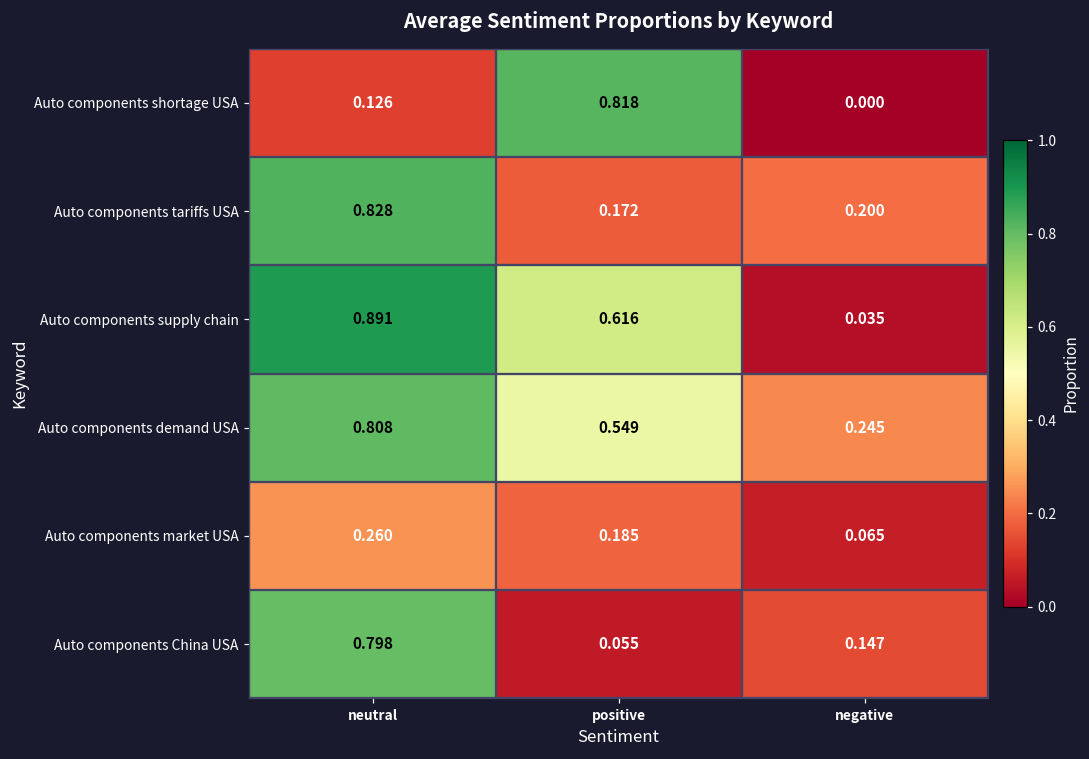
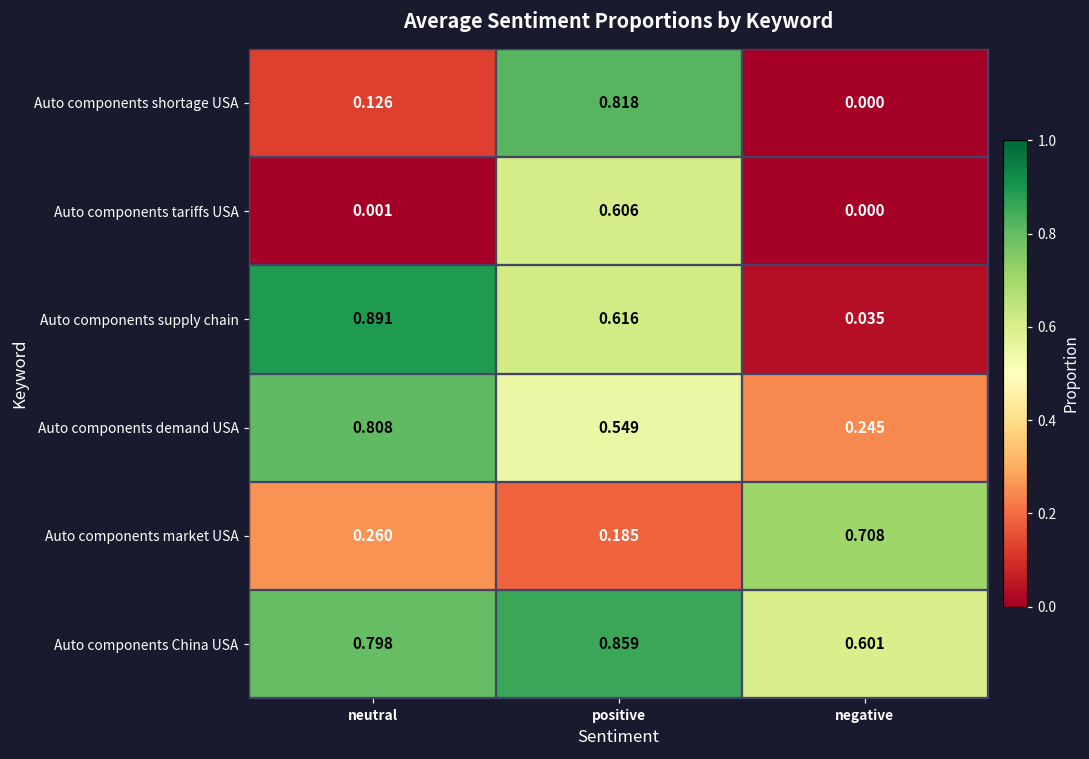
  {
    "Auto components shortage USA": {
      "neutral": 0.126,
      "positive": 0.818,
      "negative": 0.000
    },
    "Auto components tariffs USA": {
-     "neutral": 0.828,
-     "positive": 0.172,
-     "negative": 0.200
+     "neutral": 0.001,
+     "positive": 0.606,
+     "negative": 0.000
    },
    "Auto components supply chain": {
      "neutral": 0.891,
      "positive": 0.616,
      "negative": 0.035
    },
    "Auto components demand USA": {
      "neutral": 0.808,
      "positive": 0.549,
      "negative": 0.245
    },
    "Auto components market USA": {
      "neutral": 0.260,
      "positive": 0.185,
-     "negative": 0.065
+     "negative": 0.708
    },
    "Auto components China USA": {
      "neutral": 0.798,
-     "positive": 0.055,
-     "negative": 0.147
+     "positive": 0.859,
+     "negative": 0.601
    }
  }
